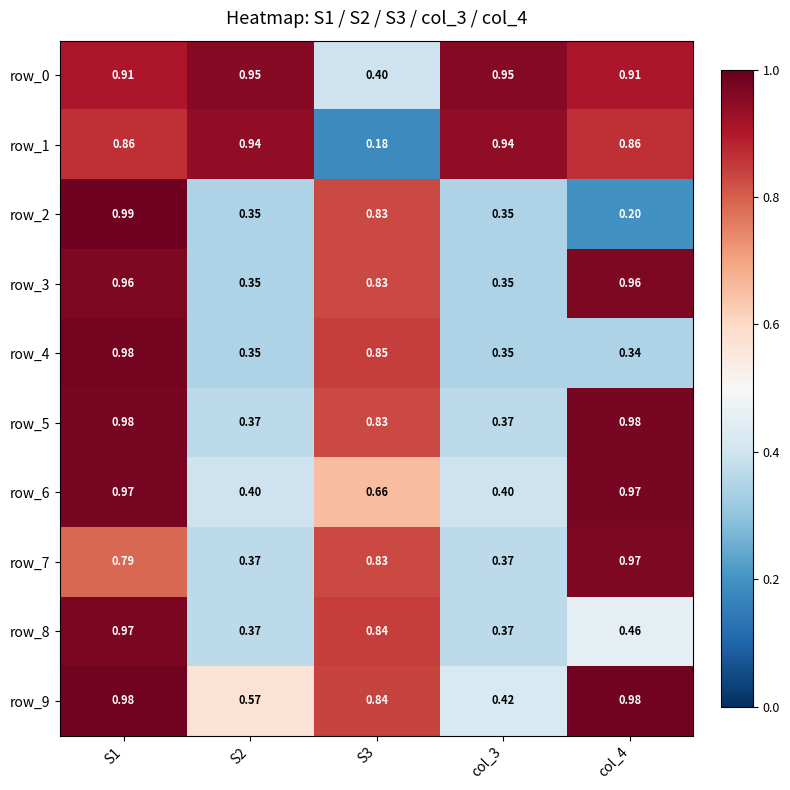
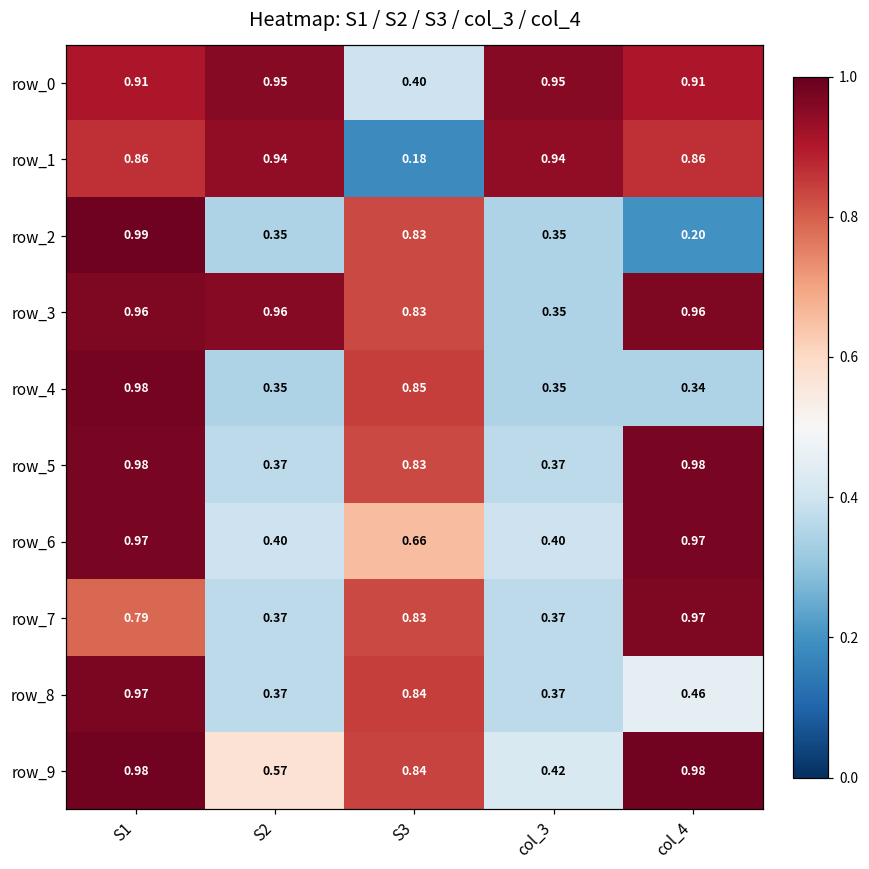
  {
    "row_0": {
      "S1": 0.91,
      "S2": 0.95,
      "S3": 0.40,
      "col_3": 0.95,
      "col_4": 0.91
    },
    "row_1": {
      "S1": 0.86,
      "S2": 0.94,
      "S3": 0.18,
      "col_3": 0.94,
      "col_4": 0.86
    },
    "row_2": {
      "S1": 0.99,
      "S2": 0.35,
      "S3": 0.83,
      "col_3": 0.35,
      "col_4": 0.20
    },
    "row_3": {
      "S1": 0.96,
-     "S2": 0.35,
+     "S2": 0.96,
      "S3": 0.83,
      "col_3": 0.35,
      "col_4": 0.96
    },
    "row_4": {
      "S1": 0.98,
      "S2": 0.35,
      "S3": 0.85,
      "col_3": 0.35,
      "col_4": 0.34
    },
    "row_5": {
      "S1": 0.98,
      "S2": 0.37,
      "S3": 0.83,
      "col_3": 0.37,
      "col_4": 0.98
    },
    "row_6": {
      "S1": 0.97,
      "S2": 0.40,
      "S3": 0.66,
      "col_3": 0.40,
      "col_4": 0.97
    },
    "row_7": {
      "S1": 0.79,
      "S2": 0.37,
      "S3": 0.83,
      "col_3": 0.37,
      "col_4": 0.97
    },
    "row_8": {
      "S1": 0.97,
      "S2": 0.37,
      "S3": 0.84,
      "col_3": 0.37,
      "col_4": 0.46
    },
    "row_9": {
      "S1": 0.98,
      "S2": 0.57,
      "S3": 0.84,
      "col_3": 0.42,
      "col_4": 0.98
    }
  }
